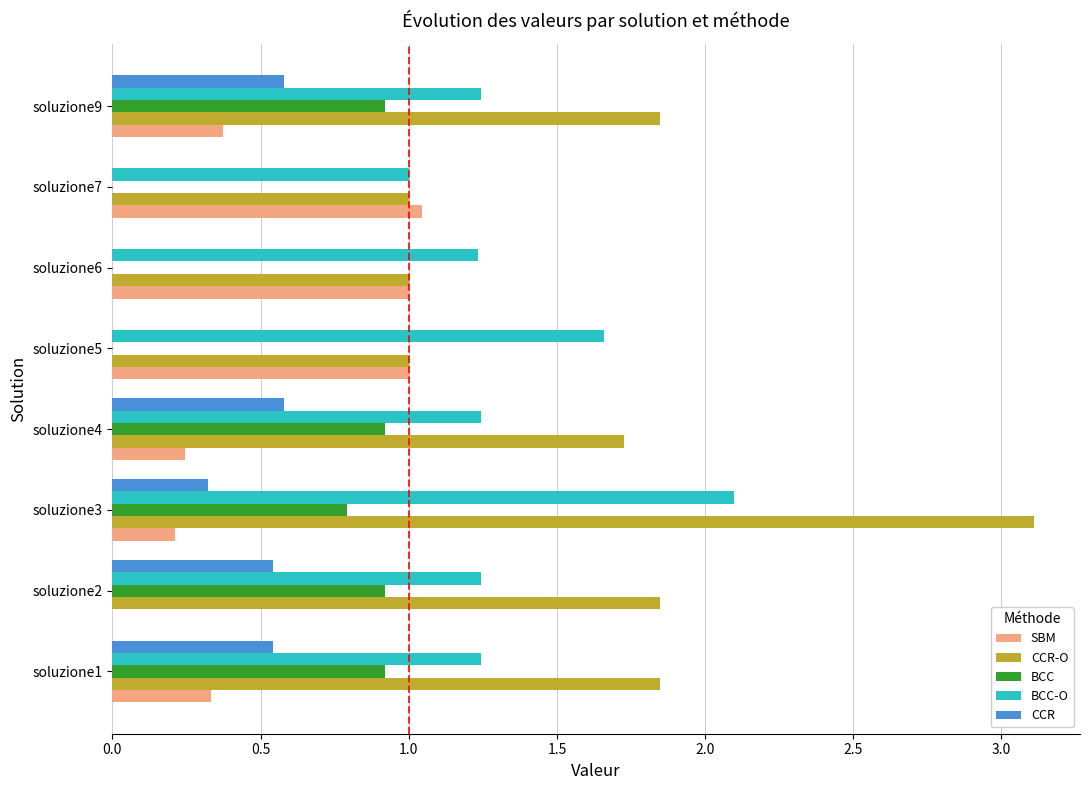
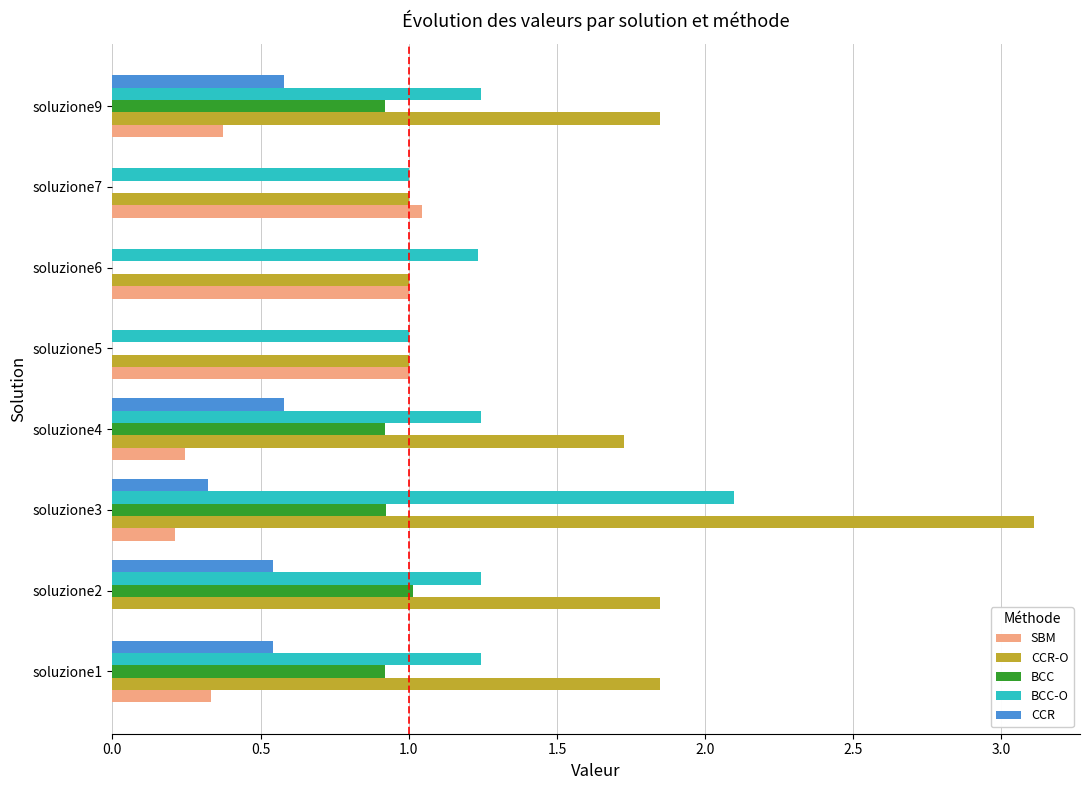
  {
    "SBM": {
      "soluzione9": 0.37,
      "soluzione7": 1.05,
      "soluzione6": 1.00,
      "soluzione5": 1.00,
      "soluzione4": 0.24,
      "soluzione3": 0.21,
      "soluzione1": 0.33
    },
    "CCR-O": {
      "soluzione9": 1.85,
      "soluzione7": 1.00,
      "soluzione6": 1.00,
      "soluzione5": 1.00,
      "soluzione4": 1.73,
      "soluzione3": 3.11,
      "soluzione2": 1.85,
      "soluzione1": 1.85
    },
    "BCC": {
      "soluzione9": 0.92,
      "soluzione7": 0.00,
      "soluzione6": 0.00,
      "soluzione5": 0.00,
      "soluzione4": 0.92,
-     "soluzione3": 0.79,
-     "soluzione2": 0.92,
+     "soluzione3": 0.92,
+     "soluzione2": 1.01,
      "soluzione1": 0.92
    },
    "BCC-O": {
      "soluzione9": 1.24,
      "soluzione7": 1.00,
      "soluzione6": 1.24,
-     "soluzione5": 1.66,
+     "soluzione5": 1.00,
      "soluzione4": 1.24,
      "soluzione3": 2.10,
      "soluzione2": 1.24,
      "soluzione1": 1.24
    },
    "CCR": {
      "soluzione9": 0.58,
      "soluzione7": 0.00,
      "soluzione6": 0.00,
      "soluzione5": 0.00,
      "soluzione4": 0.58,
      "soluzione3": 0.32,
      "soluzione2": 0.54,
      "soluzione1": 0.54
    }
  }
